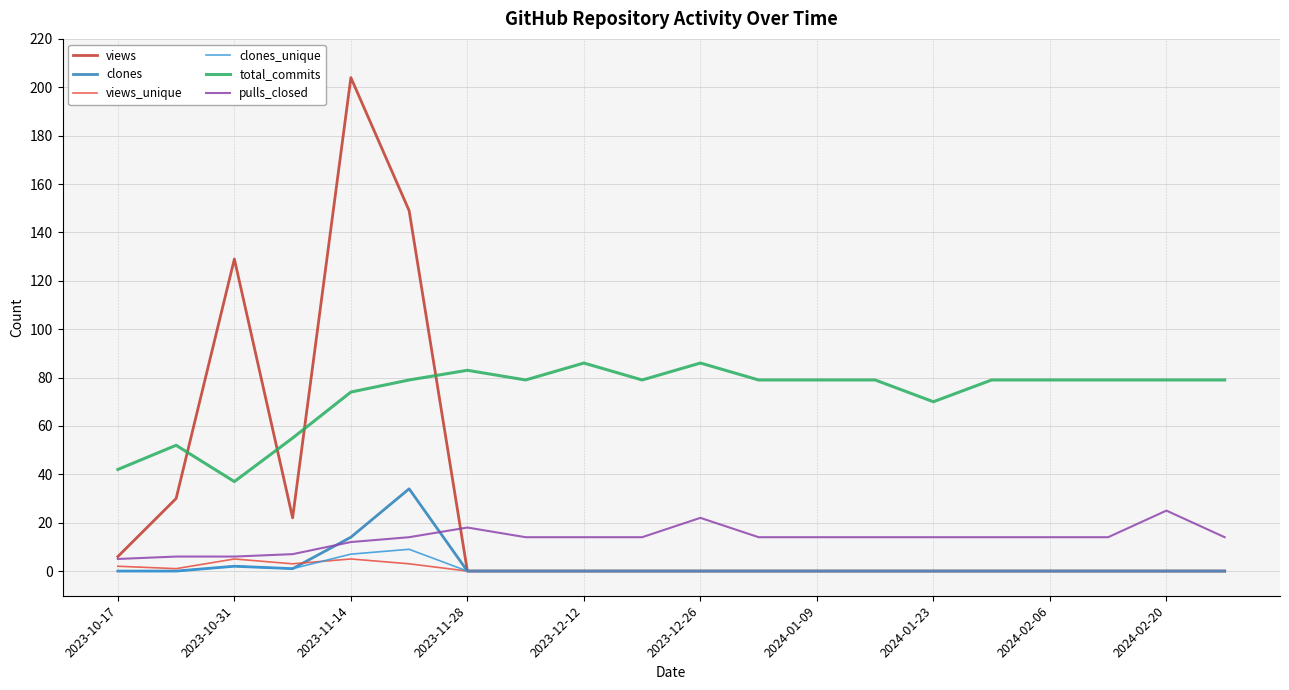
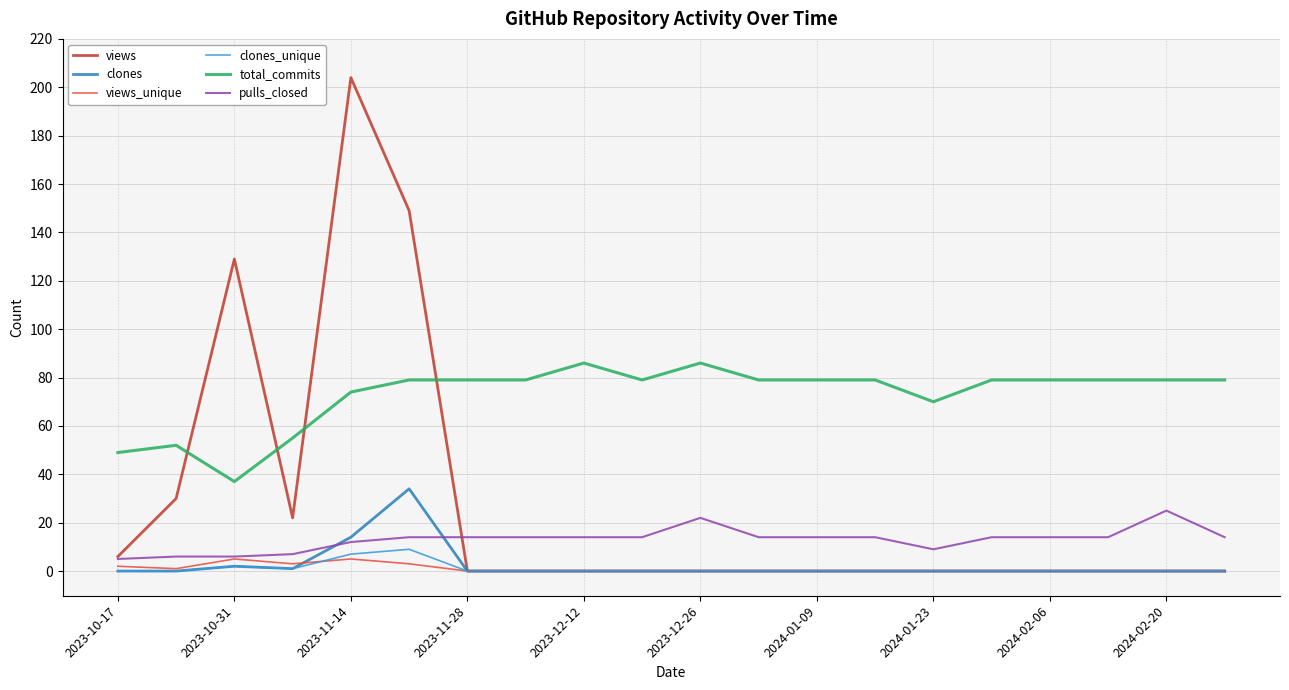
  {
    "total_commits": {
-     "2023-10-17": 42,
+     "2023-10-17": 49,
      "2023-10-31": 37,
      "2023-11-14": 74,
-     "2023-11-28": 83,
+     "2023-11-28": 79,
      "2023-12-12": 86,
      "2023-12-26": 86,
      "2024-01-09": 79,
      "2024-01-23": 70,
      "2024-02-06": 79,
      "2024-02-20": 79
    },
    "pulls_closed": {
      "2023-11-14": 12,
-     "2023-11-28": 18,
+     "2023-11-28": 14,
      "2023-12-12": 14,
      "2023-12-26": 22,
      "2024-01-09": 14,
-     "2024-01-23": 14,
+     "2024-01-23": 9,
      "2024-02-06": 14,
      "2024-02-20": 25
    }
  }
